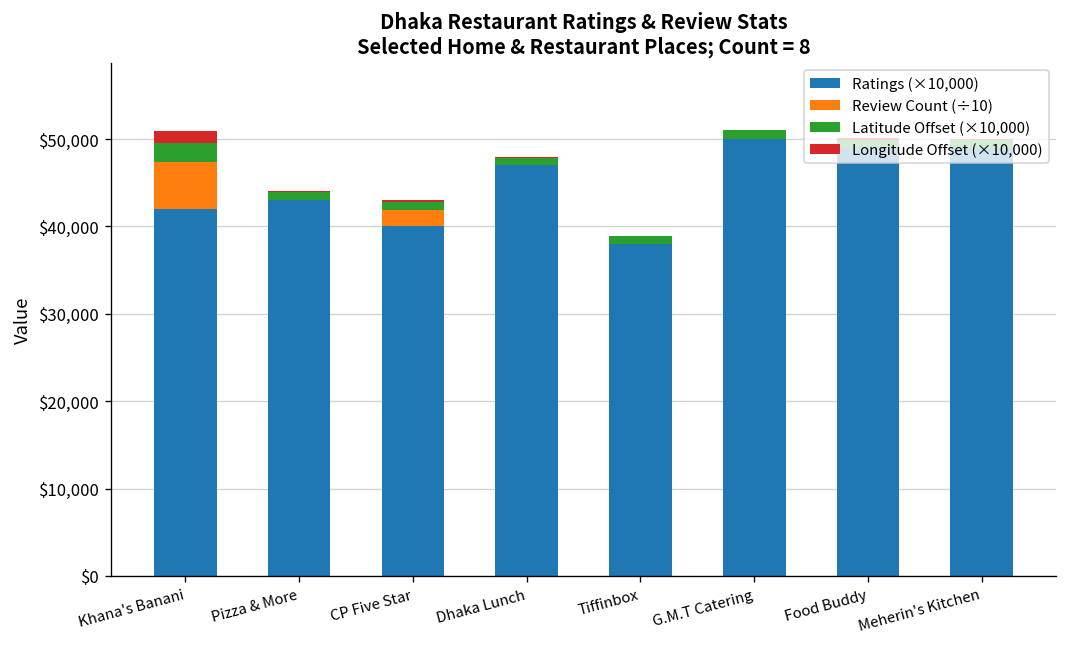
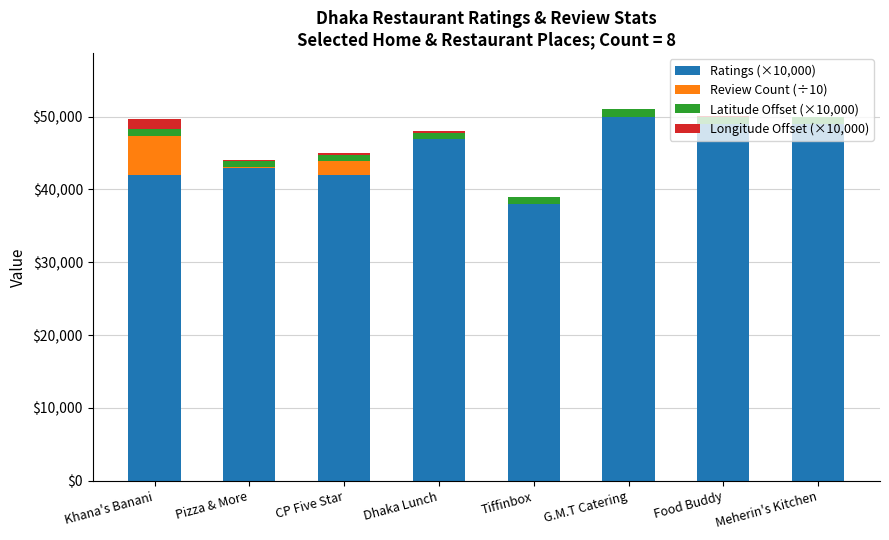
  {
    "Ratings (×10,000)": {
      "Khana's Banani": "$42,000",
      "Pizza & More": "$43,000",
-     "CP Five Star": "$40,000",
+     "CP Five Star": "$42,000",
      "Dhaka Lunch": "$47,000",
      "Tiffinbox": "$38,000",
      "G.M.T Catering": "$50,000"
    },
    "Review Count (÷10)": {
      "Khana's Banani": "$5,000",
      "CP Five Star": "$2,000"
    },
    "Latitude Offset (×10,000)": {
-     "Khana's Banani": "$2,000",
+     "Khana's Banani": "$1,000",
      "Pizza & More": "$1,000",
      "CP Five Star": "$1,000",
      "Dhaka Lunch": "$1,000",
      "Tiffinbox": "$1,000",
      "G.M.T Catering": "$1,000"
    },
    "Longitude Offset (×10,000)": {
      "Khana's Banani": "$1,000"
    }
  }
